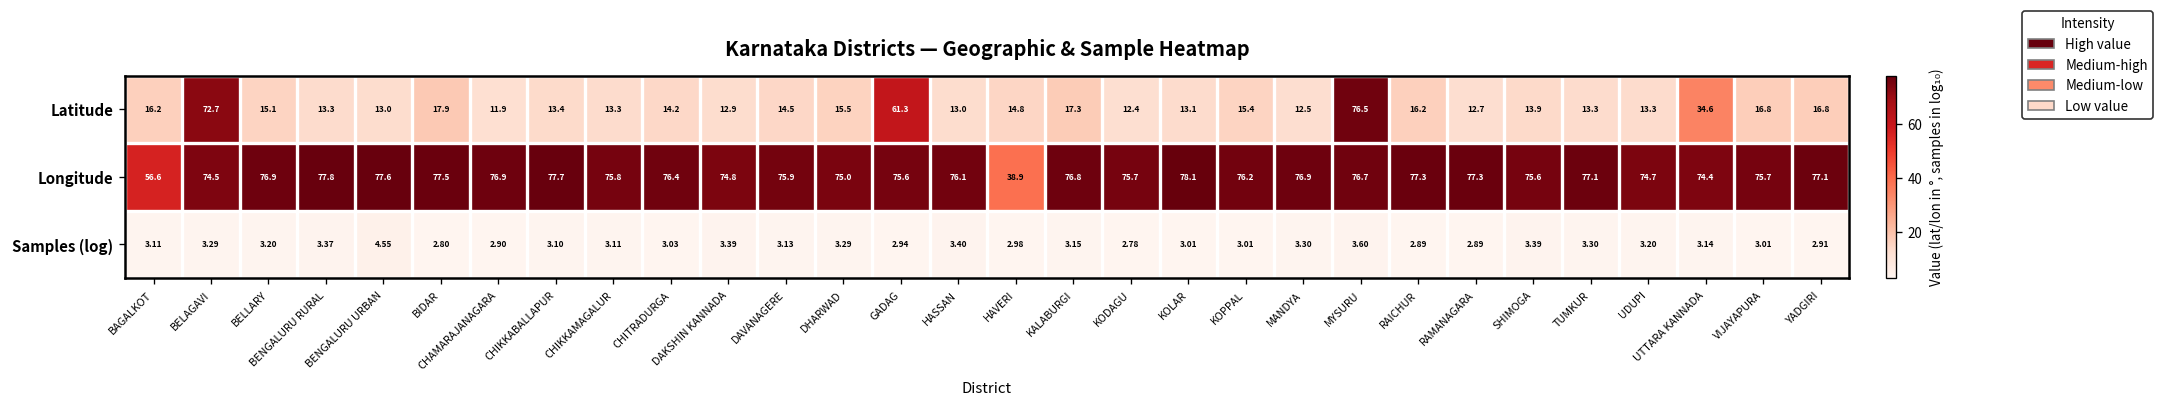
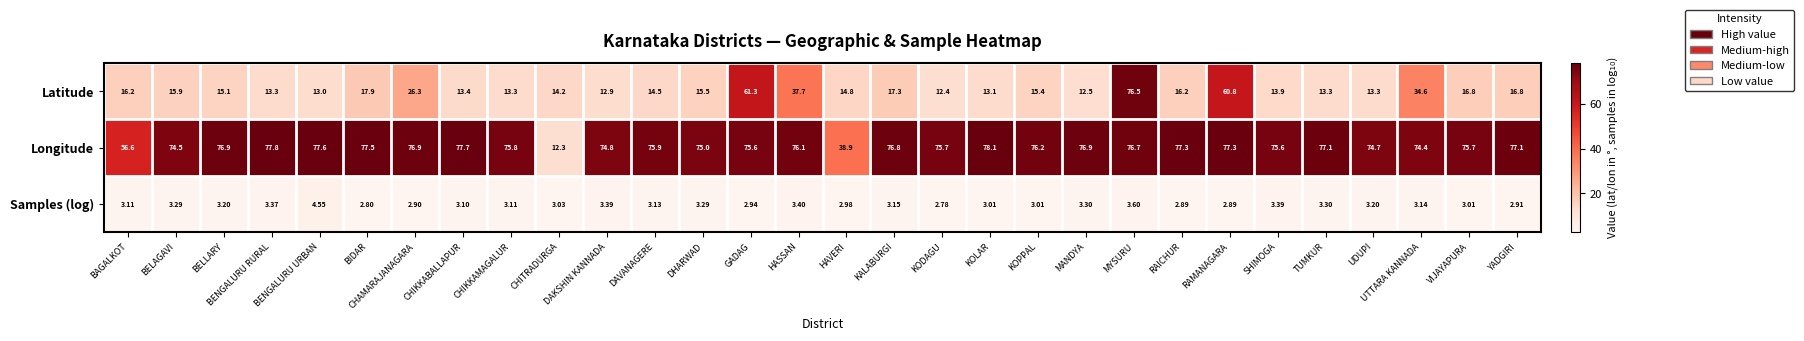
  {
    "Latitude": {
      "BAGALKOT": 16.2,
-     "BELAGAVI": 72.7,
+     "BELAGAVI": 15.9,
      "BELLARY": 15.1,
      "BENGALURU RURAL": 13.3,
      "BENGALURU URBAN": 13.0,
      "BIDAR": 17.9,
-     "CHAMARAJANAGARA": 11.9,
+     "CHAMARAJANAGARA": 26.3,
      "CHIKKABALLAPUR": 13.4,
      "CHIKKAMAGALUR": 13.3,
      "CHITRADURGA": 14.2,
      "DAKSHIN KANNADA": 12.9,
      "DAVANAGERE": 14.5,
      "DHARWAD": 15.5,
      "GADAG": 61.3,
-     "HASSAN": 13.0,
+     "HASSAN": 37.7,
      "HAVERI": 14.8,
      "KALABURGI": 17.3,
      "KODAGU": 12.4,
      "KOLAR": 13.1,
      "KOPPAL": 15.4,
      "MANDYA": 12.5,
      "MYSURU": 76.5,
      "RAICHUR": 16.2,
-     "RAMANAGARA": 12.7,
+     "RAMANAGARA": 60.8,
      "SHIMOGA": 13.9,
      "TUMKUR": 13.3,
      "UDUPI": 13.3,
      "UTTARA KANNADA": 34.6,
      "VIJAYAPURA": 16.8,
      "YADGIRI": 16.8
    },
    "Longitude": {
      "BAGALKOT": 56.6,
      "BELAGAVI": 74.5,
      "BELLARY": 76.9,
      "BENGALURU RURAL": 77.8,
      "BENGALURU URBAN": 77.6,
      "BIDAR": 77.5,
      "CHAMARAJANAGARA": 76.9,
      "CHIKKABALLAPUR": 77.7,
      "CHIKKAMAGALUR": 75.8,
-     "CHITRADURGA": 76.4,
+     "CHITRADURGA": 12.3,
      "DAKSHIN KANNADA": 74.8,
      "DAVANAGERE": 75.9,
      "DHARWAD": 75.0,
      "GADAG": 75.6,
      "HASSAN": 76.1,
      "HAVERI": 38.9,
      "KALABURGI": 76.8,
      "KODAGU": 75.7,
      "KOLAR": 78.1,
      "KOPPAL": 76.2,
      "MANDYA": 76.9,
      "MYSURU": 76.7,
      "RAICHUR": 77.3,
      "RAMANAGARA": 77.3,
      "SHIMOGA": 75.6,
      "TUMKUR": 77.1,
      "UDUPI": 74.7,
      "UTTARA KANNADA": 74.4,
      "VIJAYAPURA": 75.7,
      "YADGIRI": 77.1
    },
    "Samples (log)": {
      "BAGALKOT": 3.11,
      "BELAGAVI": 3.29,
      "BELLARY": 3.20,
      "BENGALURU RURAL": 3.37,
      "BENGALURU URBAN": 4.55,
      "BIDAR": 2.80,
      "CHAMARAJANAGARA": 2.90,
      "CHIKKABALLAPUR": 3.10,
      "CHIKKAMAGALUR": 3.11,
      "CHITRADURGA": 3.03,
      "DAKSHIN KANNADA": 3.39,
      "DAVANAGERE": 3.13,
      "DHARWAD": 3.29,
      "GADAG": 2.94,
      "HASSAN": 3.40,
      "HAVERI": 2.98,
      "KALABURGI": 3.15,
      "KODAGU": 2.78,
      "KOLAR": 3.01,
      "KOPPAL": 3.01,
      "MANDYA": 3.30,
      "MYSURU": 3.60,
      "RAICHUR": 2.89,
      "RAMANAGARA": 2.89,
      "SHIMOGA": 3.39,
      "TUMKUR": 3.30,
      "UDUPI": 3.20,
      "UTTARA KANNADA": 3.14,
      "VIJAYAPURA": 3.01,
      "YADGIRI": 2.91
    }
  }
